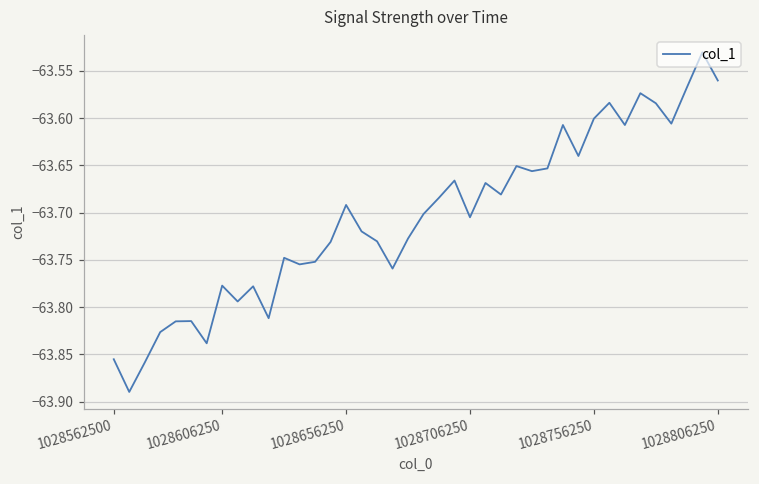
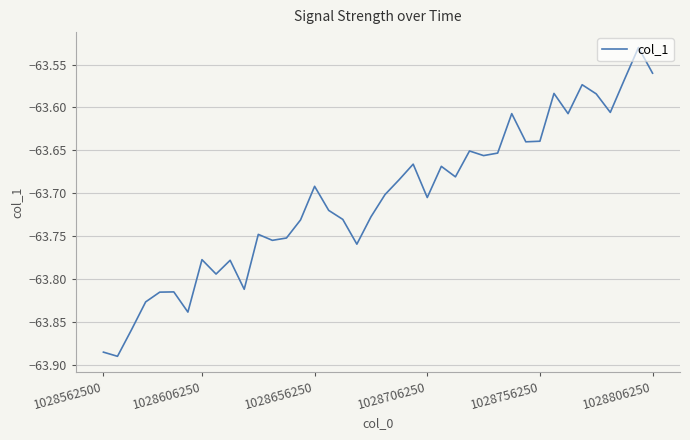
  {
-   "1028562500": -63.86,
+   "1028562500": -63.88,
    "1028606250": -63.78,
    "1028656250": -63.69,
    "1028706250": -63.70,
-   "1028756250": -63.60,
+   "1028756250": -63.64,
    "1028806250": -63.56
  }
